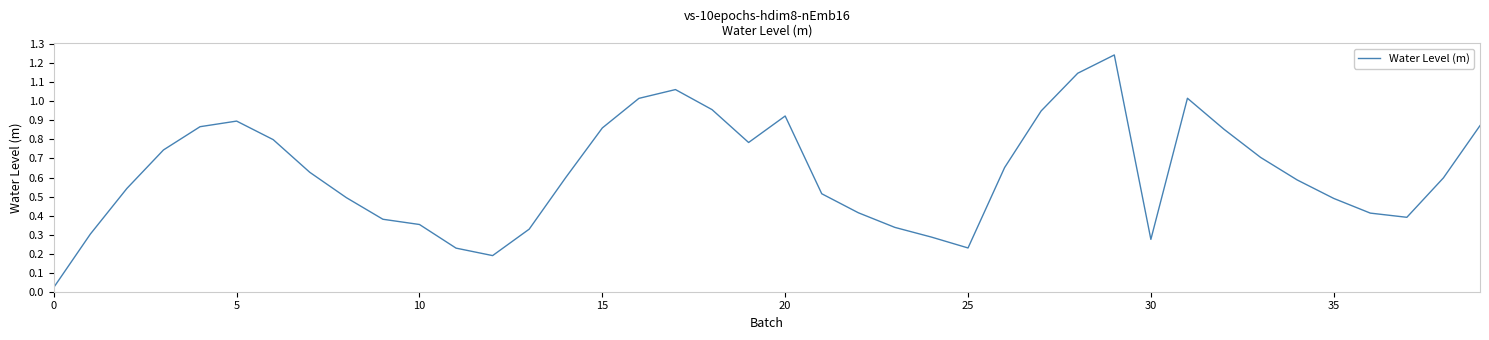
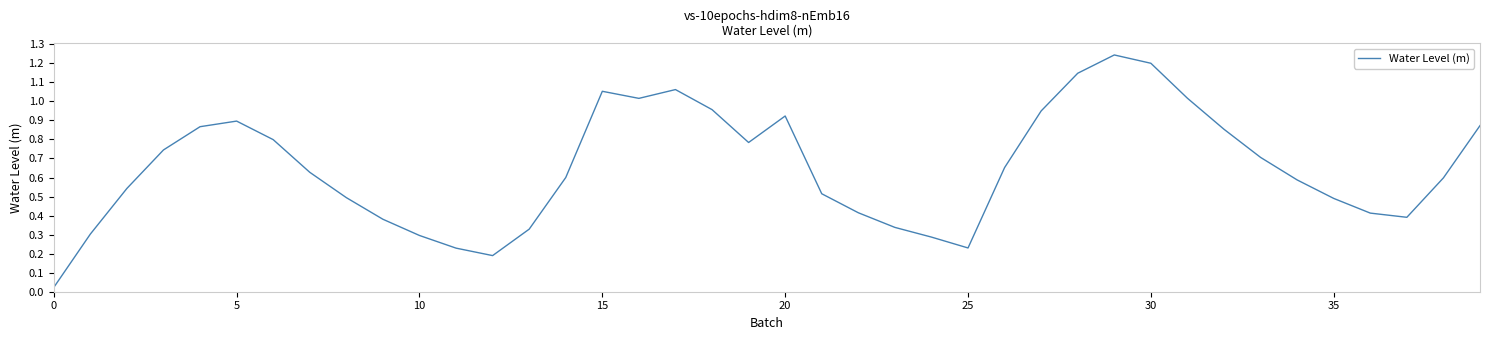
  {
    "0": 0.02,
    "5": 0.90,
-   "10": 0.35,
-   "15": 0.86,
+   "10": 0.30,
+   "15": 1.05,
    "20": 0.92,
    "25": 0.23,
-   "30": 0.27,
+   "30": 1.20,
    "35": 0.49
  }
